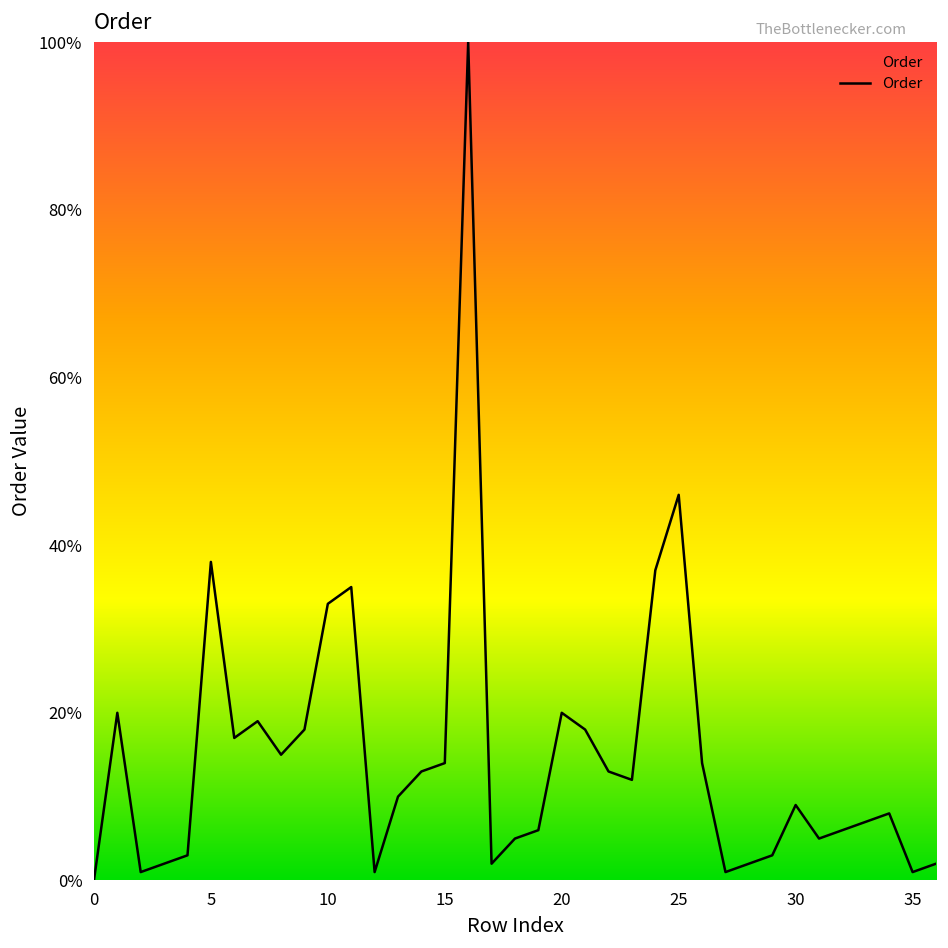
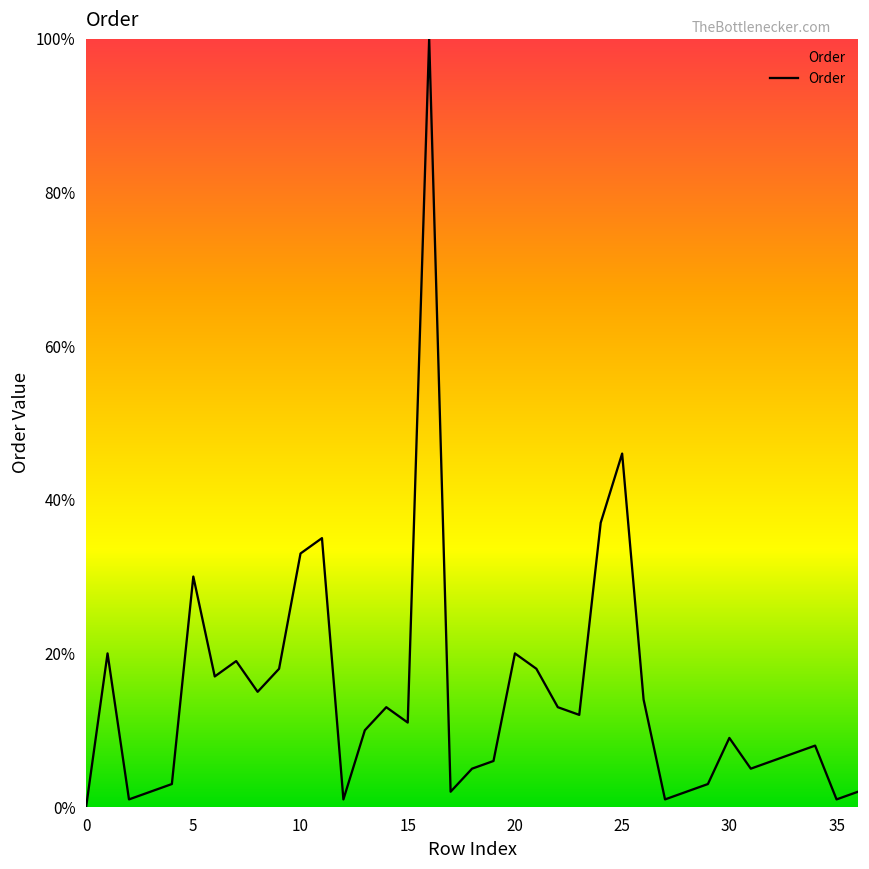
  {
    "0": "0%",
-   "5": "38%",
+   "5": "30%",
    "10": "33%",
-   "15": "14%",
+   "15": "11%",
    "20": "20%",
    "25": "46%",
    "30": "9%",
    "35": "1%"
  }
